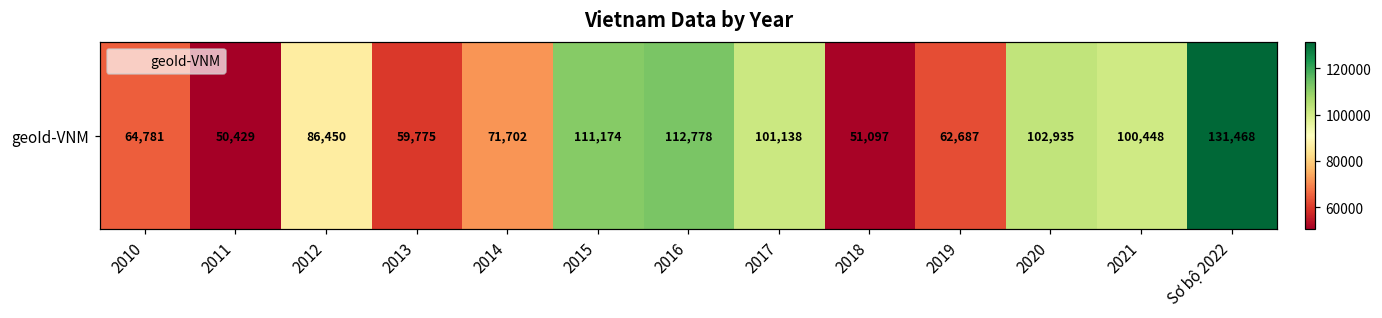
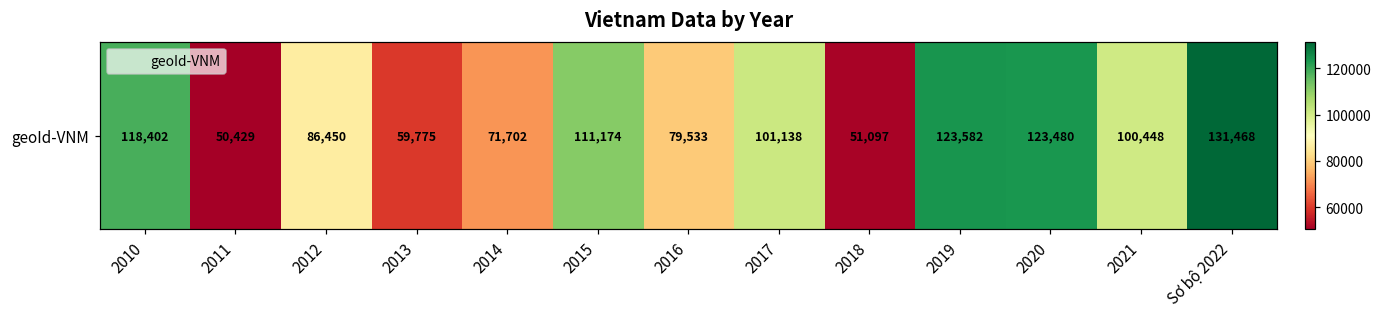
  {
    "geoId-VNM": {
-     "2010": "64,781",
+     "2010": "118,402",
      "2011": "50,429",
      "2012": "86,450",
      "2013": "59,775",
      "2014": "71,702",
      "2015": "111,174",
-     "2016": "112,778",
+     "2016": "79,533",
      "2017": "101,138",
      "2018": "51,097",
-     "2019": "62,687",
-     "2020": "102,935",
+     "2019": "123,582",
+     "2020": "123,480",
      "2021": "100,448",
      "Sơ bộ 2022": "131,468"
    }
  }
